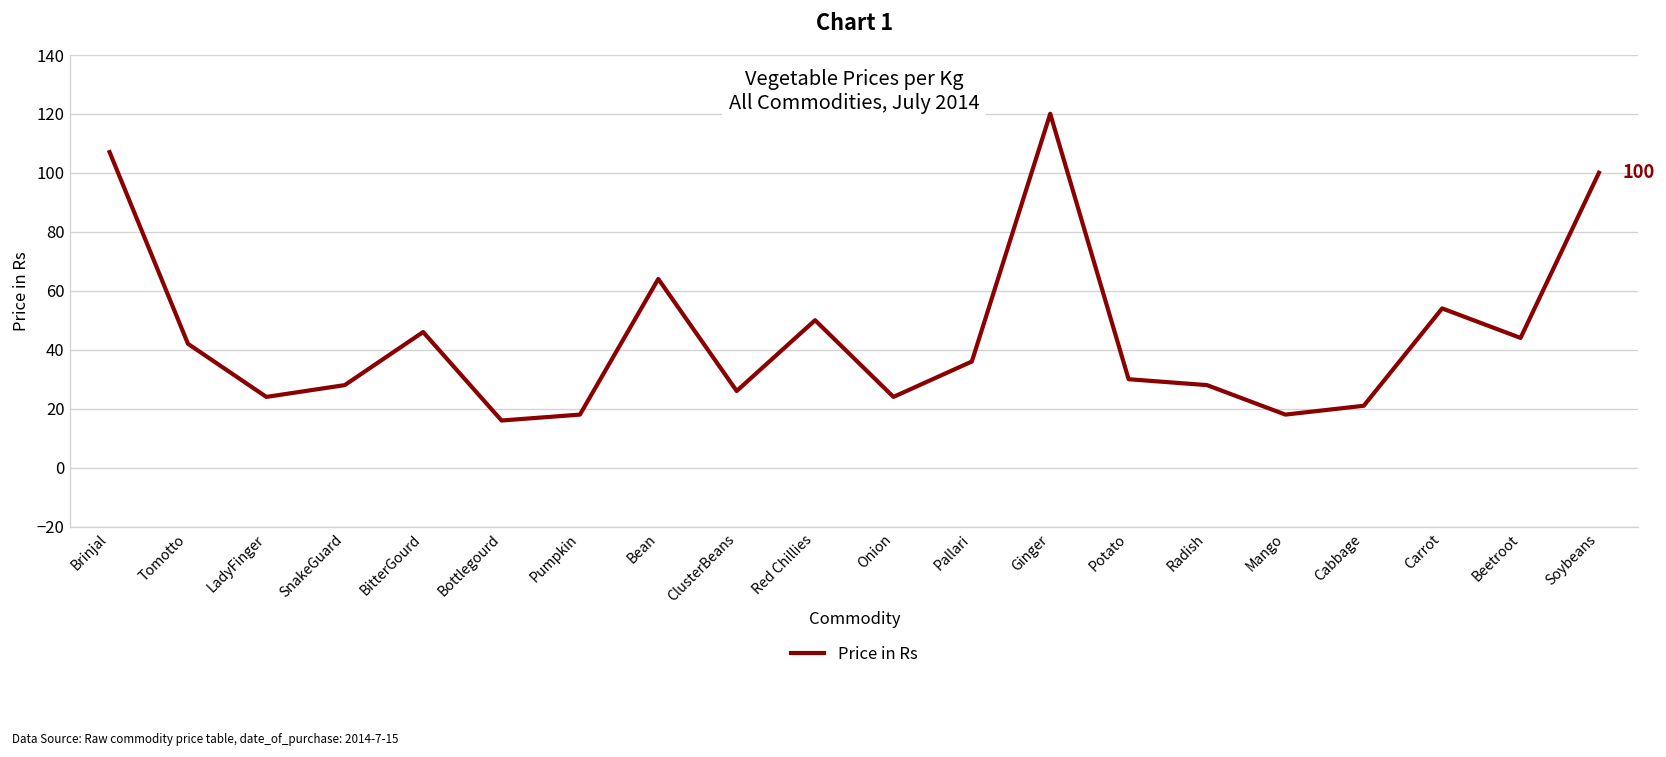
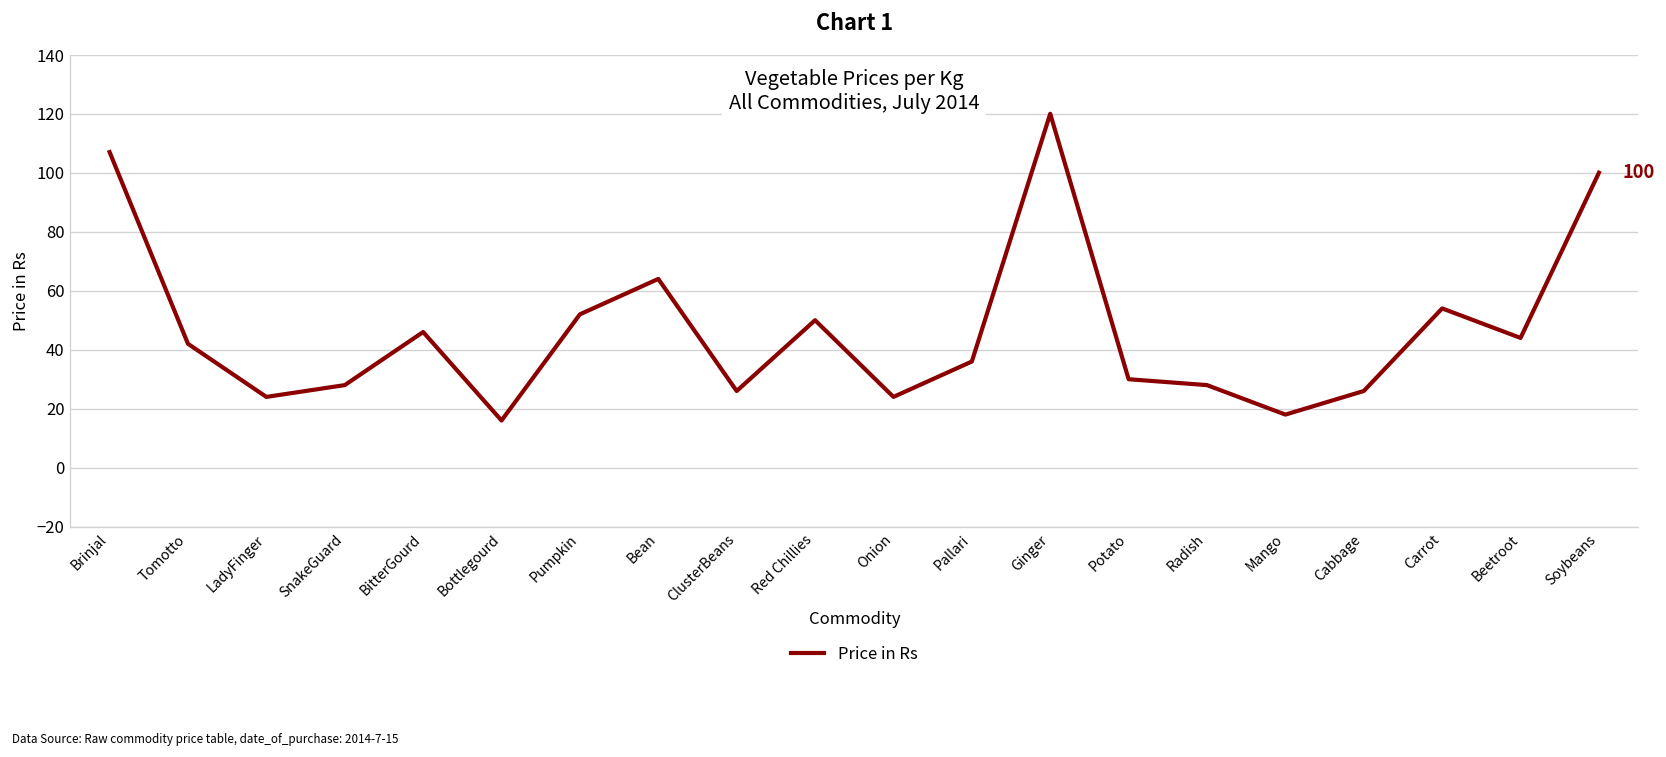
  {
    "Brinjal": 107,
    "Tomotto": 42,
    "LadyFinger": 24,
    "SnakeGuard": 28,
    "BitterGourd": 46,
    "Bottlegourd": 16,
-   "Pumpkin": 18,
+   "Pumpkin": 52,
    "Bean": 64,
    "ClusterBeans": 26,
    "Red Chillies": 50,
    "Onion": 24,
    "Pallari": 36,
    "Ginger": 120,
    "Potato": 30,
    "Radish": 28,
    "Mango": 18,
-   "Cabbage": 21,
+   "Cabbage": 26,
    "Carrot": 54,
    "Beetroot": 44
  }
